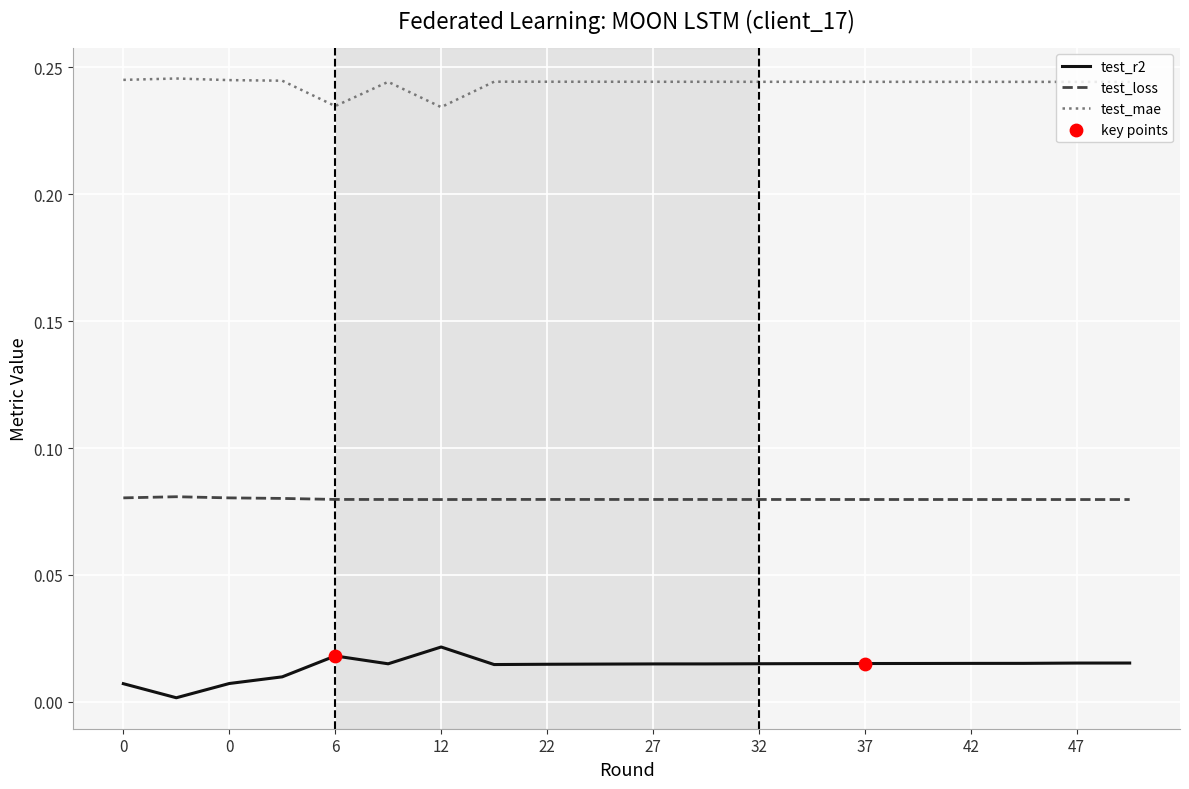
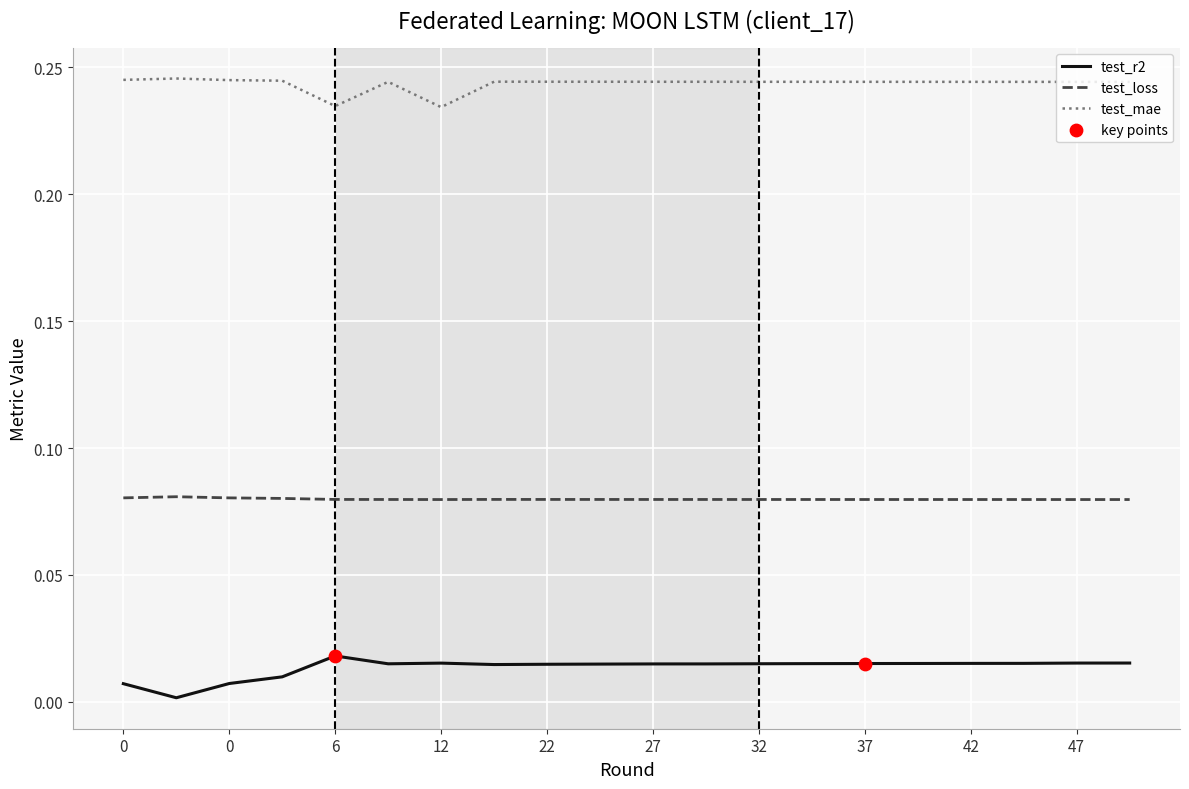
  {
    "test_r2": {
-     "12": 0.022,
+     "12": 0.015,
      "22": 0.015,
      "27": 0.015,
      "32": 0.015,
      "42": 0.015,
      "47": 0.015
    },
    "test_loss": {
      "6": 0.080,
      "12": 0.080,
      "22": 0.080,
      "27": 0.080,
      "32": 0.080,
      "37": 0.080,
      "42": 0.080,
      "47": 0.080
    },
    "test_mae": {
      "6": 0.235,
      "12": 0.234,
      "22": 0.244,
      "27": 0.244,
      "32": 0.244,
      "37": 0.244,
      "42": 0.244
    }
  }
